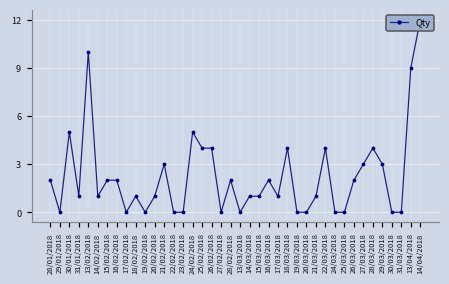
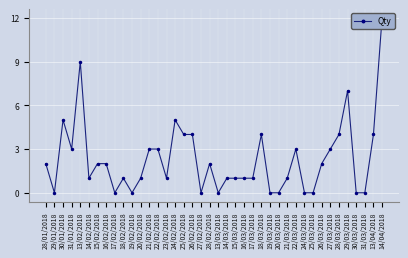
  {
    "28/01/2018": 2,
    "29/01/2018": 0,
    "30/01/2018": 5,
-   "31/01/2018": 1,
-   "13/02/2018": 10,
+   "31/01/2018": 3,
+   "13/02/2018": 9,
    "14/02/2018": 1,
    "15/02/2018": 2,
    "16/02/2018": 2,
    "17/02/2018": 0,
    "18/02/2018": 1,
    "19/02/2018": 0,
    "20/02/2018": 1,
    "21/02/2018": 3,
-   "22/02/2018": 0,
-   "23/02/2018": 0,
+   "22/02/2018": 3,
+   "23/02/2018": 1,
    "24/02/2018": 5,
    "25/02/2018": 4,
    "26/02/2018": 4,
    "27/02/2018": 0,
    "28/02/2018": 2,
    "13/03/2018": 0,
    "14/03/2018": 1,
    "15/03/2018": 1,
-   "16/03/2018": 2,
+   "16/03/2018": 1,
    "17/03/2018": 1,
    "18/03/2018": 4,
    "19/03/2018": 0,
    "20/03/2018": 0,
    "21/03/2018": 1,
-   "22/03/2018": 4,
+   "22/03/2018": 3,
    "24/03/2018": 0,
    "25/03/2018": 0,
    "26/03/2018": 2,
    "27/03/2018": 3,
    "28/03/2018": 4,
-   "29/03/2018": 3,
+   "29/03/2018": 7,
    "30/03/2018": 0,
    "31/03/2018": 0,
-   "13/04/2018": 9
+   "13/04/2018": 4
  }
